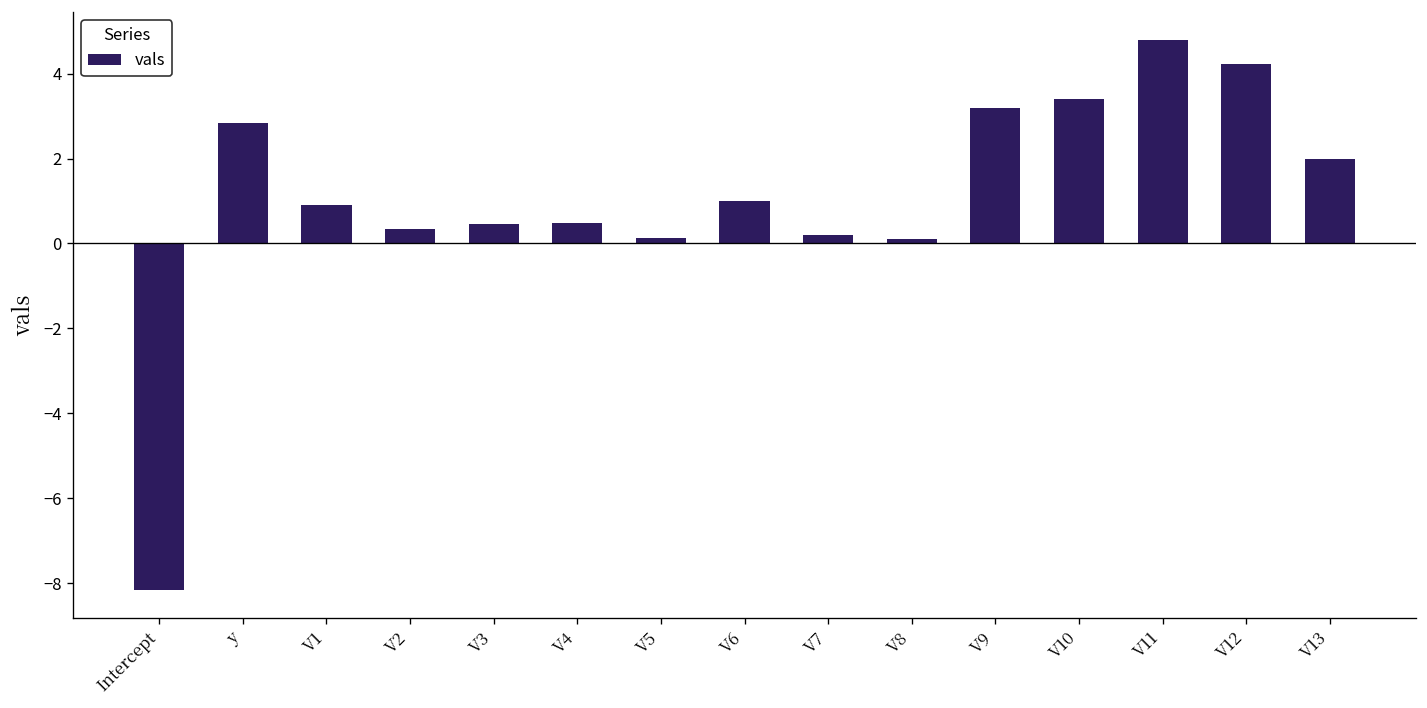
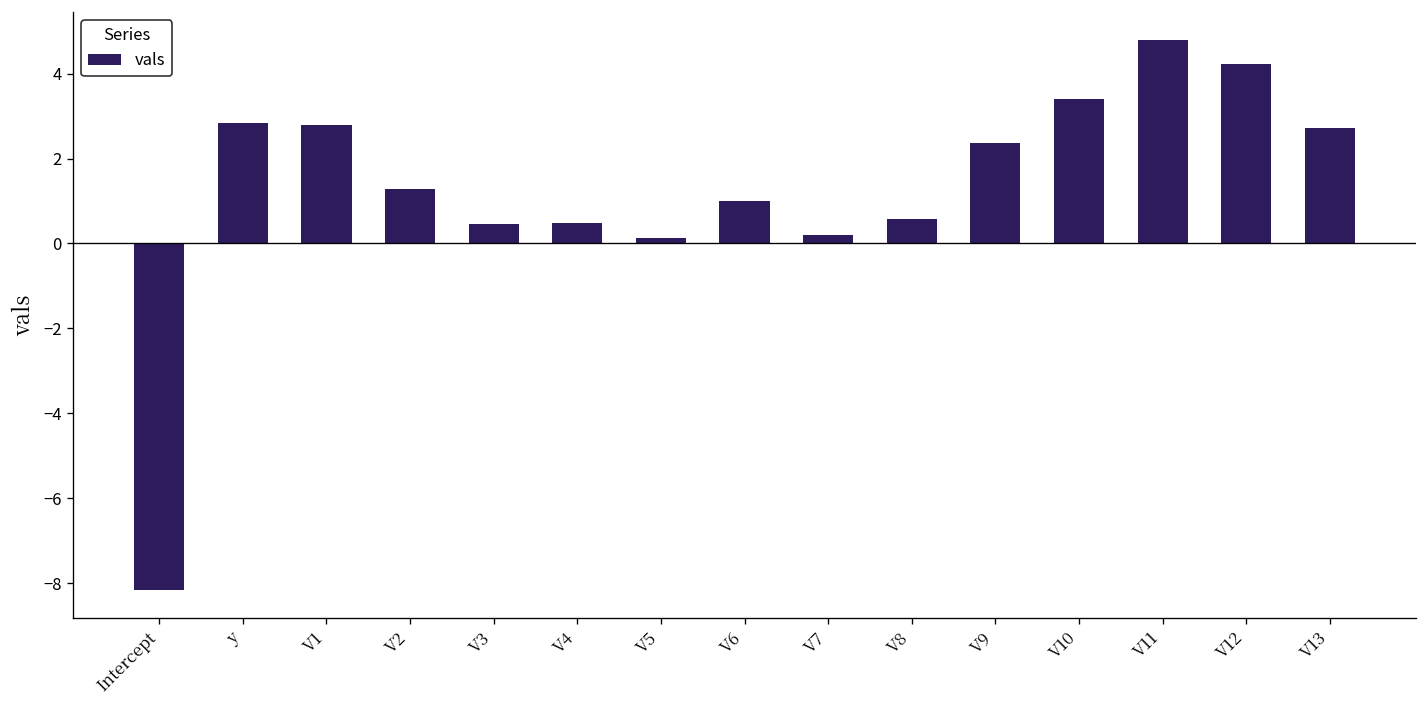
  {
    "Intercept": -8.2,
    "y": 2.8,
-   "V1": 0.9,
-   "V2": 0.3,
+   "V1": 2.8,
+   "V2": 1.3,
    "V3": 0.5,
    "V4": 0.5,
    "V5": 0.1,
    "V6": 1.0,
    "V7": 0.2,
-   "V8": 0.1,
-   "V9": 3.2,
+   "V8": 0.6,
+   "V9": 2.4,
    "V10": 3.4,
    "V11": 4.8,
    "V12": 4.2,
-   "V13": 2.0
+   "V13": 2.7
  }
